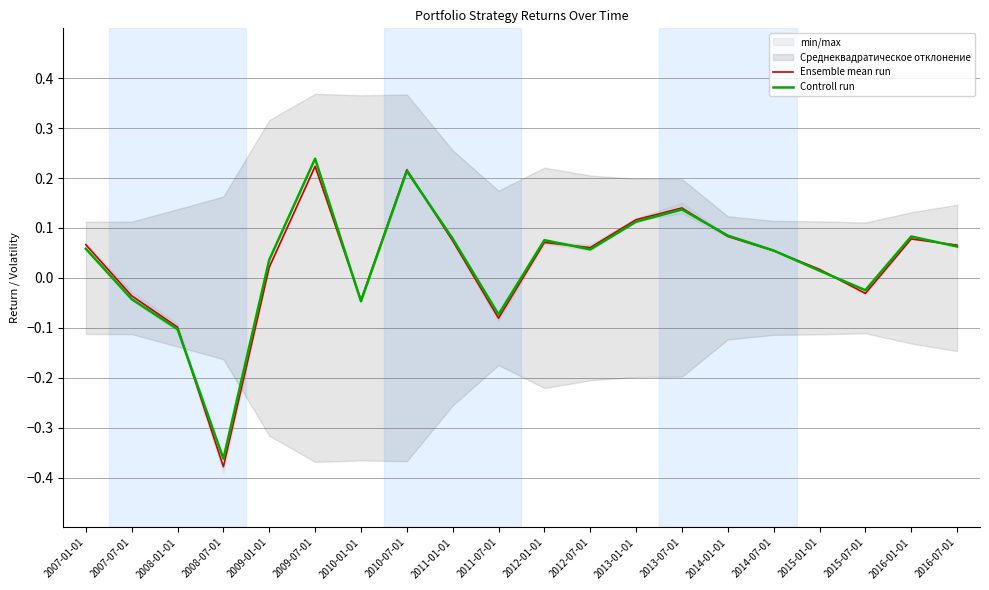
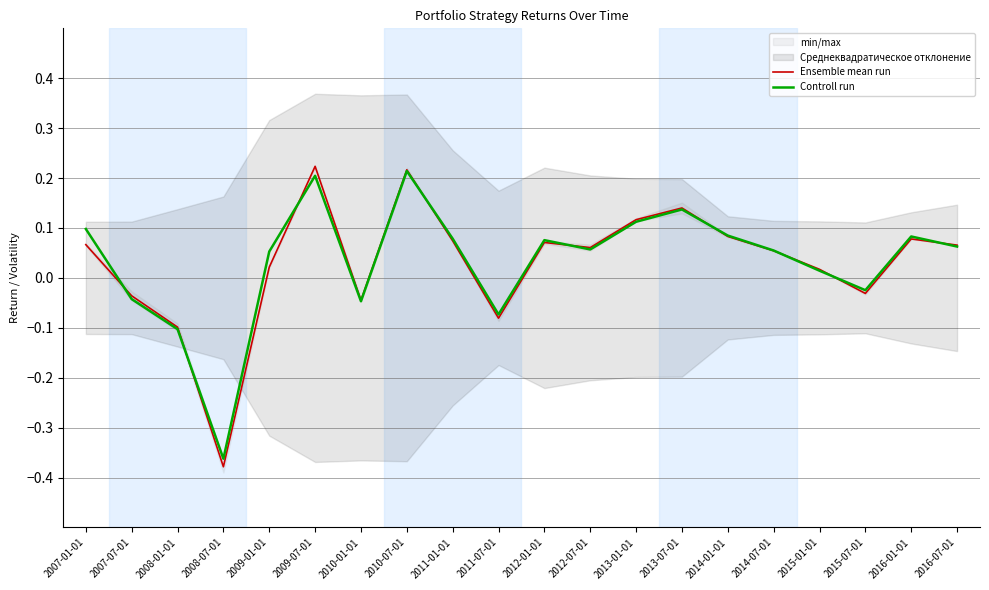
  {
    "Ensemble mean run": {
      "2007-07-01": -0.04,
      "2008-07-01": -0.38,
      "2011-07-01": -0.08
    },
    "Controll run": {
-     "2007-01-01": 0.06,
+     "2007-01-01": 0.10,
      "2007-07-01": -0.04,
-     "2009-01-01": 0.04,
-     "2009-07-01": 0.24
+     "2009-01-01": 0.05,
+     "2009-07-01": 0.20
    }
  }
